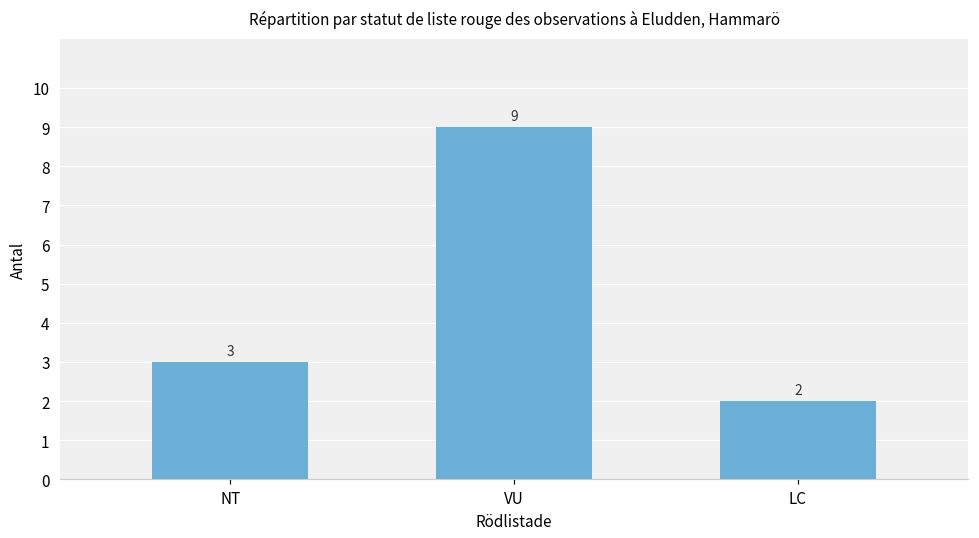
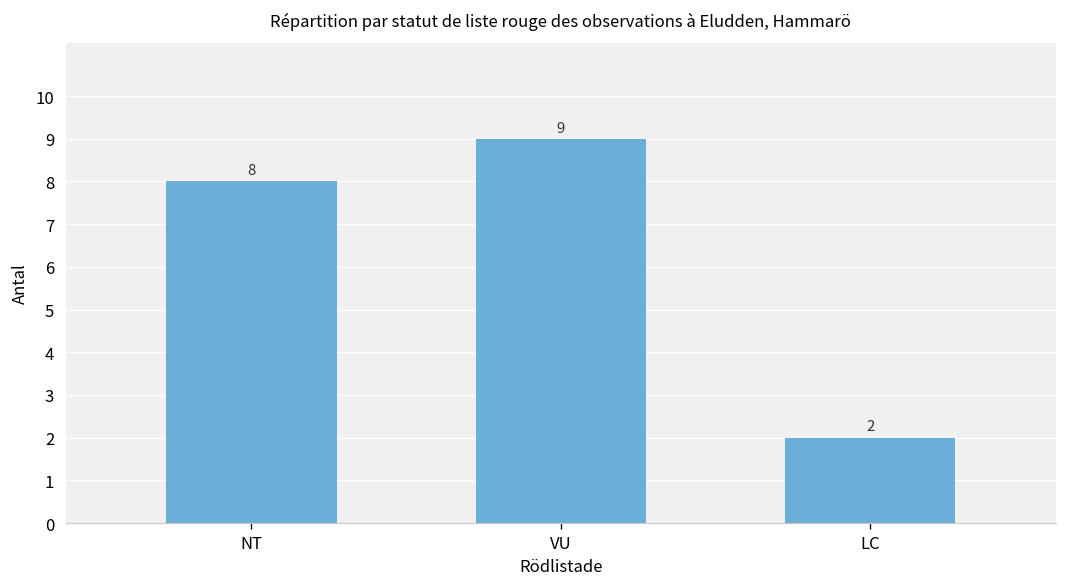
  {
-   "NT": 3,
+   "NT": 8,
    "VU": 9,
    "LC": 2
  }
